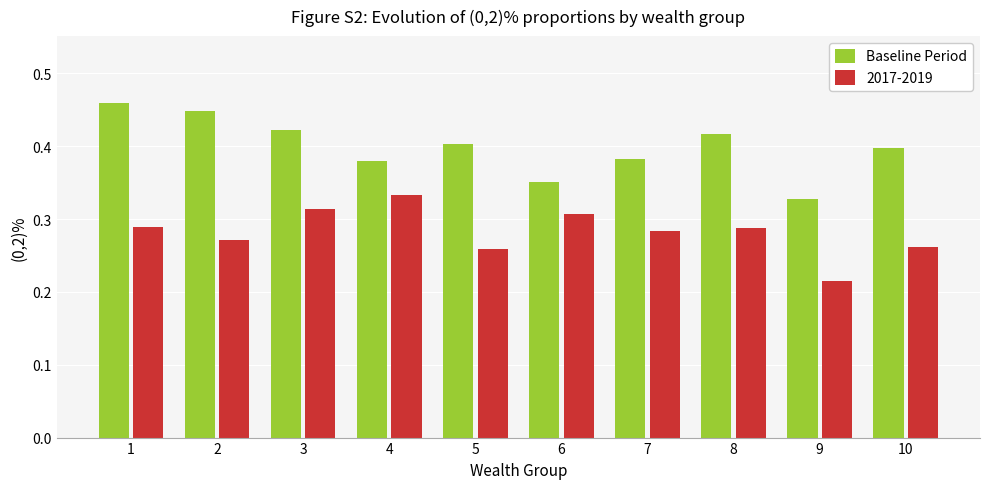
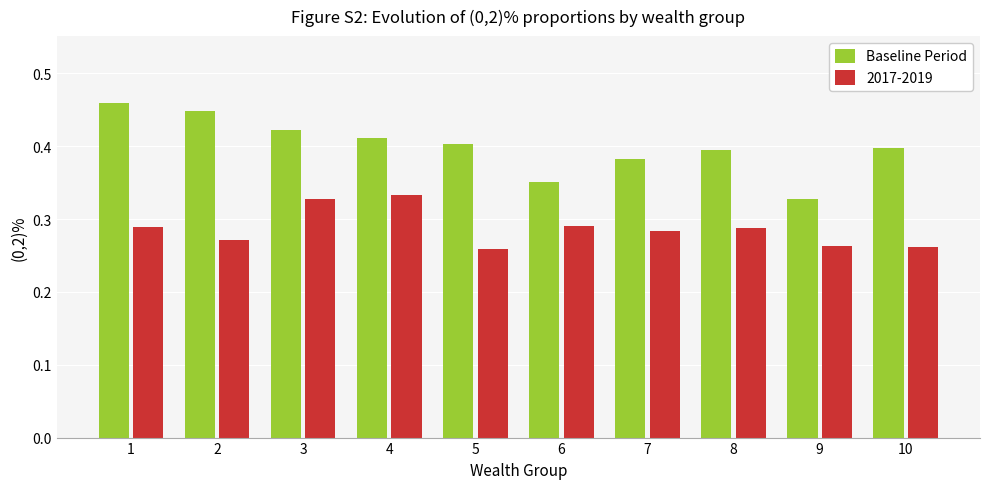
  {
    "Baseline Period": {
      "1": 0.46,
      "2": 0.45,
      "3": 0.42,
-     "4": 0.38,
+     "4": 0.41,
      "5": 0.40,
      "6": 0.35,
      "7": 0.38,
-     "8": 0.42,
+     "8": 0.40,
      "9": 0.33,
      "10": 0.40
    },
    "2017-2019": {
      "1": 0.29,
      "2": 0.27,
-     "3": 0.31,
+     "3": 0.33,
      "4": 0.33,
      "5": 0.26,
-     "6": 0.31,
+     "6": 0.29,
      "7": 0.28,
      "8": 0.29,
-     "9": 0.21,
+     "9": 0.26,
      "10": 0.26
    }
  }
